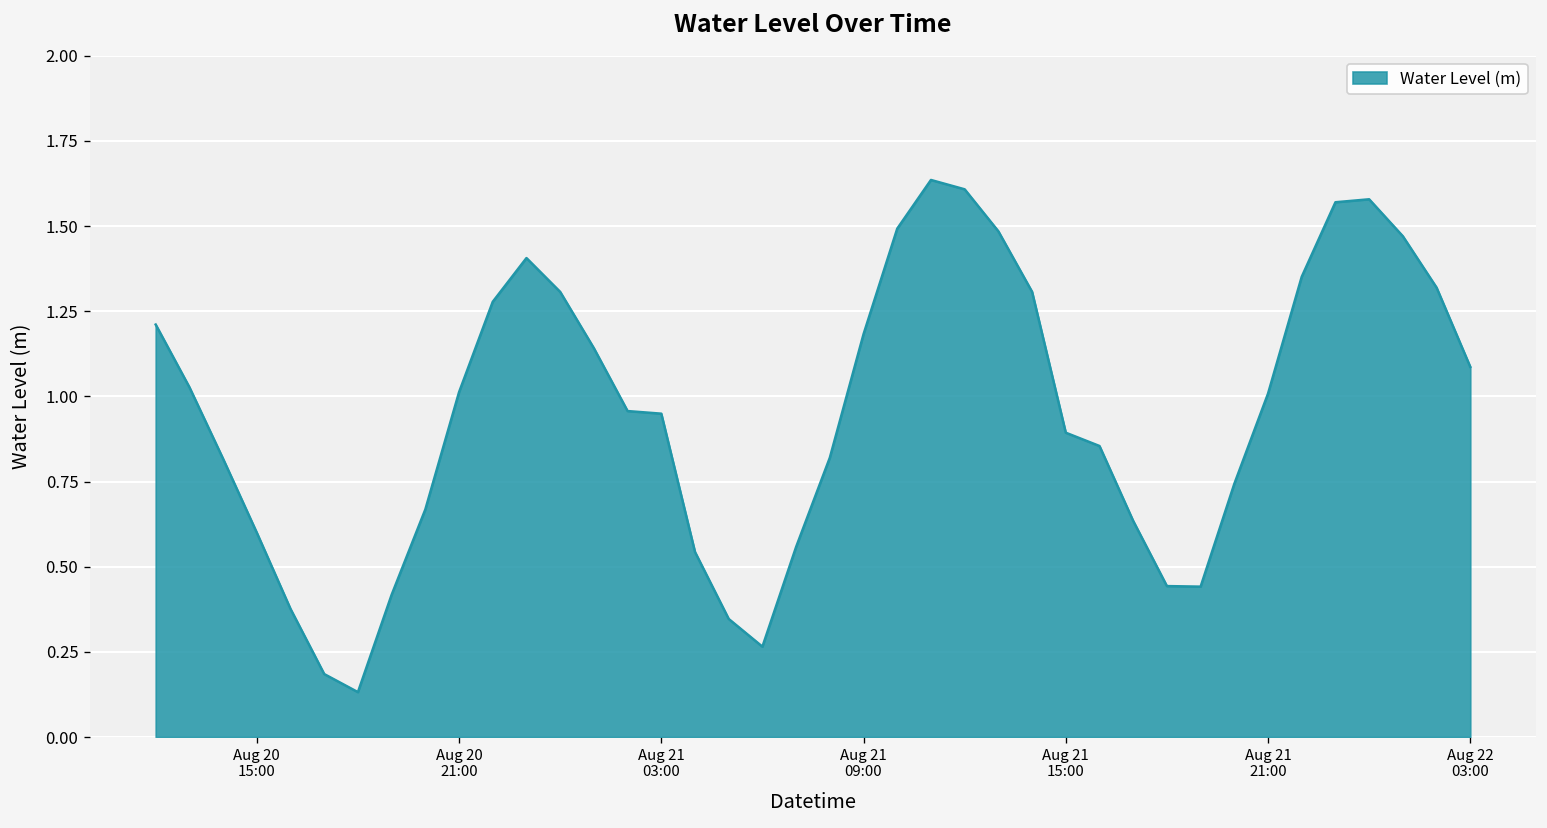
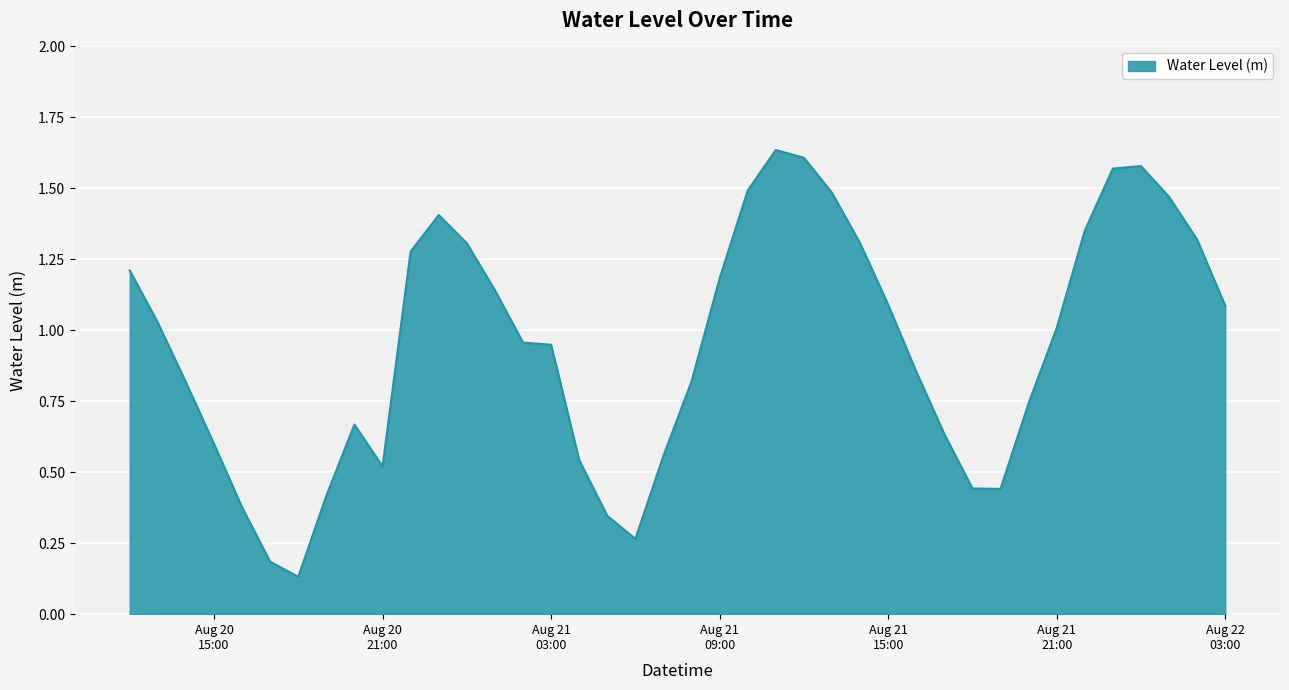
  {
    "Aug 20 15:00": 0.60,
-   "Aug 20 21:00": 1.01,
+   "Aug 20 21:00": 0.52,
    "Aug 21 03:00": 0.95,
    "Aug 21 09:00": 1.18,
-   "Aug 21 15:00": 0.89,
+   "Aug 21 15:00": 1.09,
    "Aug 21 21:00": 1.01,
    "Aug 22 03:00": 1.09
  }
